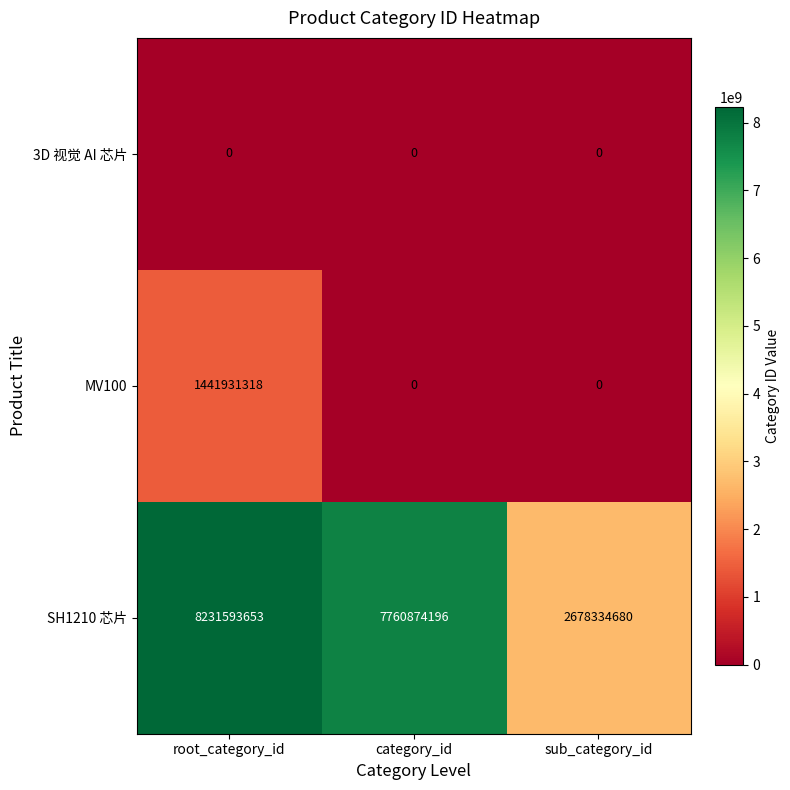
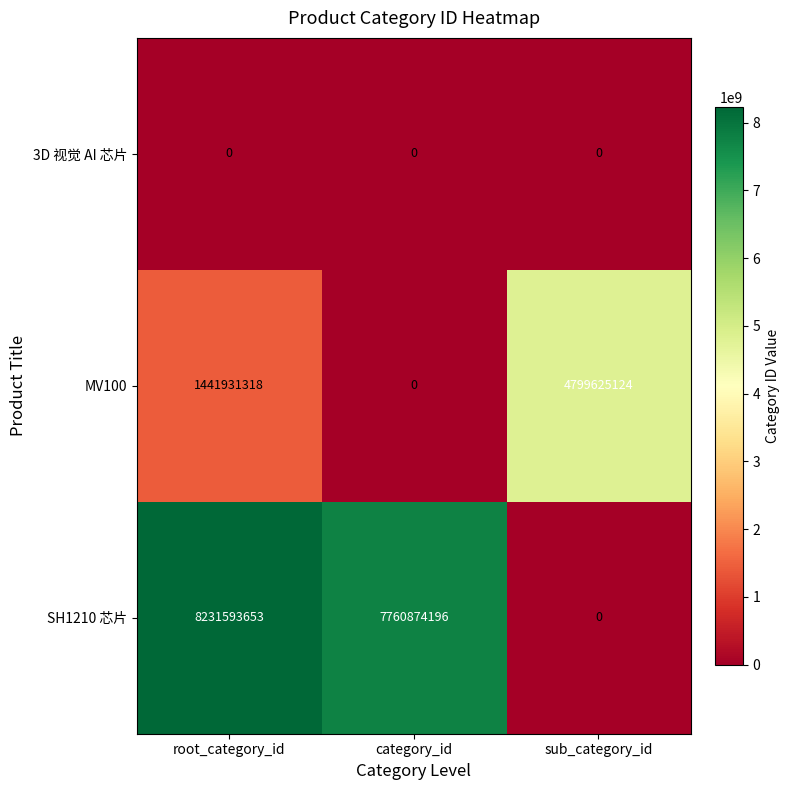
  {
    "3D 视觉 AI 芯片": {
      "root_category_id": 0,
      "category_id": 0,
      "sub_category_id": 0
    },
    "MV100": {
      "root_category_id": 1441931318,
      "category_id": 0,
-     "sub_category_id": 0
+     "sub_category_id": 4799625124
    },
    "SH1210 芯片": {
      "root_category_id": 8231593653,
      "category_id": 7760874196,
-     "sub_category_id": 2678334680
+     "sub_category_id": 0
    }
  }
